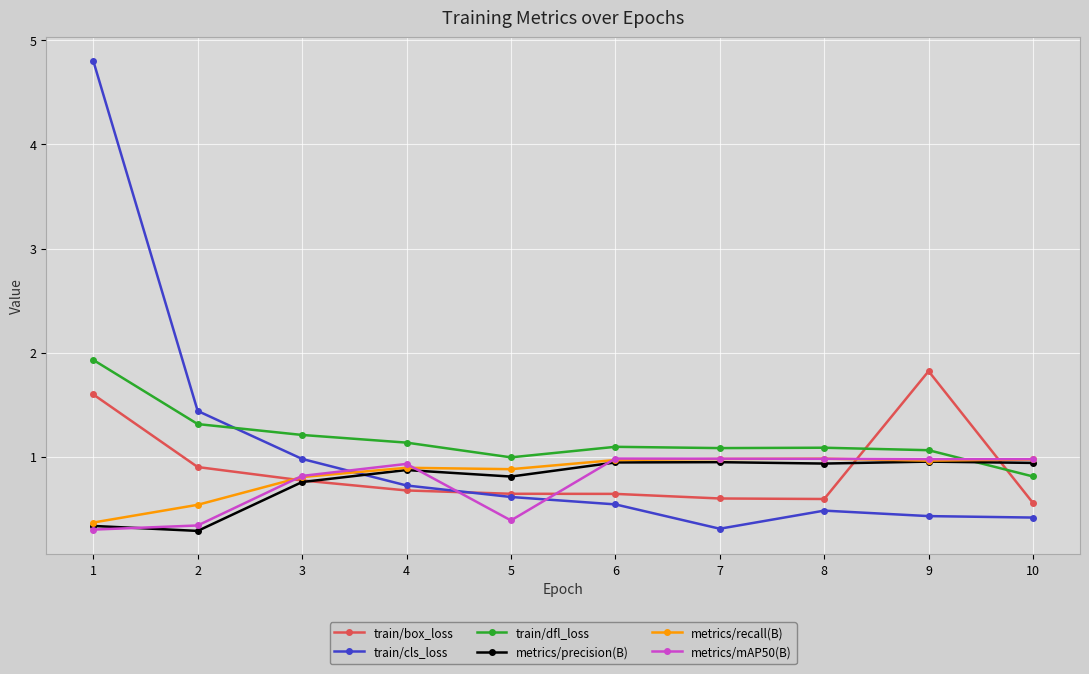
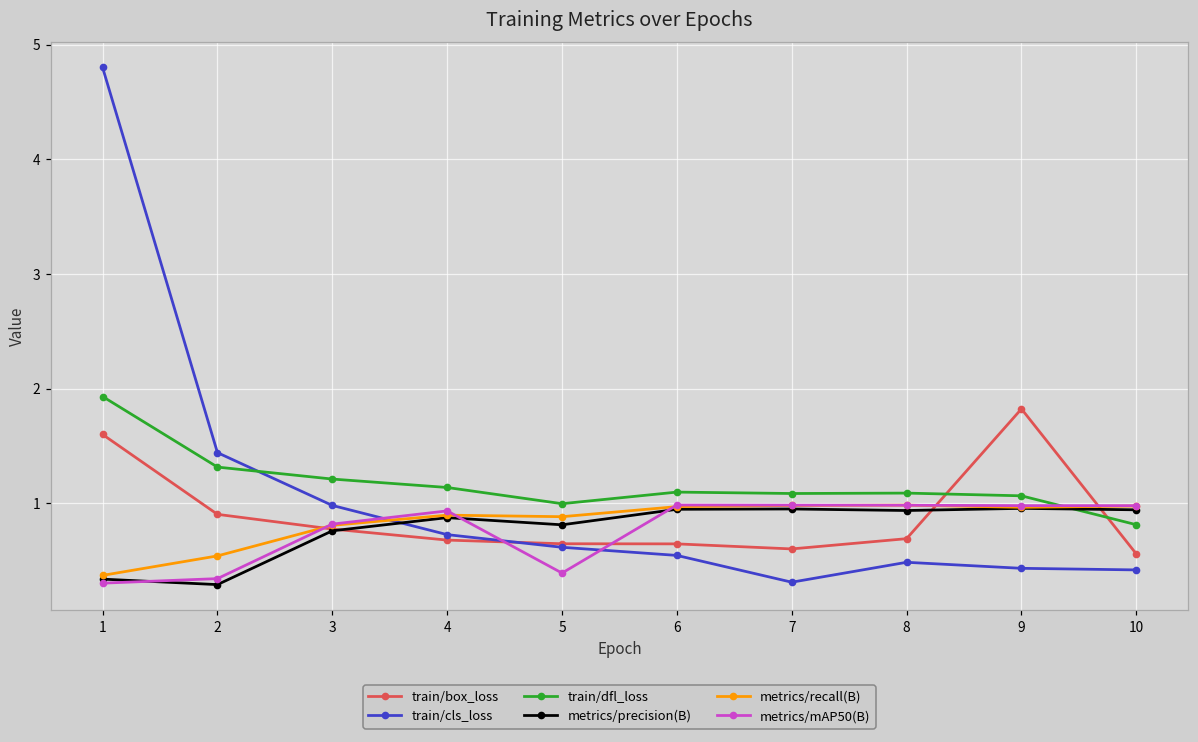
  {
    "train/box_loss": {
      "1": 1.60,
      "2": 0.90,
      "4": 0.68,
      "5": 0.65,
      "6": 0.64,
      "7": 0.60,
-     "8": 0.60,
+     "8": 0.69,
      "9": 1.82,
      "10": 0.56
    },
    "train/cls_loss": {
      "1": 4.80,
      "2": 1.44,
      "3": 0.98,
      "4": 0.73,
      "5": 0.62,
      "6": 0.54,
      "7": 0.31,
      "8": 0.48,
      "9": 0.43,
      "10": 0.42
    },
    "train/dfl_loss": {
      "1": 1.93,
      "2": 1.32,
      "3": 1.21,
      "4": 1.14,
      "5": 1.00,
      "6": 1.10,
      "7": 1.08,
      "8": 1.09,
      "9": 1.06,
      "10": 0.81
    },
    "metrics/precision(B)": {
      "1": 0.34,
      "2": 0.29,
      "5": 0.81,
      "7": 0.95,
      "8": 0.94,
      "10": 0.94
    },
    "metrics/recall(B)": {
      "1": 0.37,
      "2": 0.54,
      "5": 0.88
    },
    "metrics/mAP50(B)": {
      "1": 0.30,
      "2": 0.34,
      "4": 0.93,
      "5": 0.39
    }
  }
